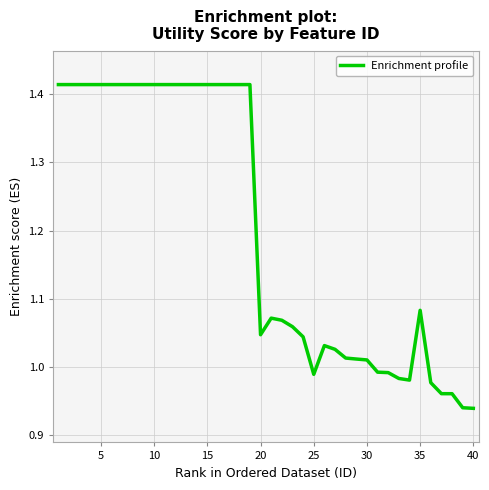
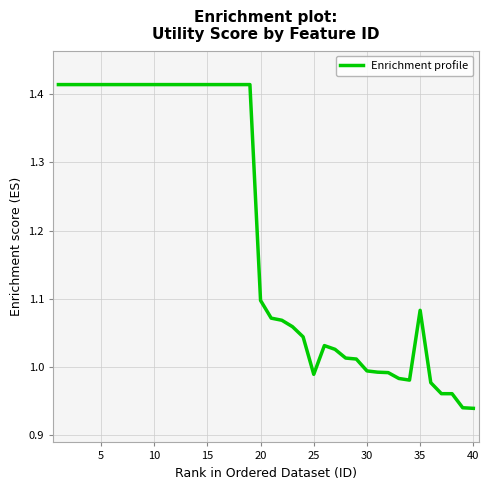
  {
    "5": 1.41,
    "10": 1.41,
    "15": 1.41,
-   "20": 1.05,
+   "20": 1.10,
    "25": 0.99,
-   "30": 1.01,
+   "30": 0.99,
    "35": 1.08,
    "40": 0.94
  }
